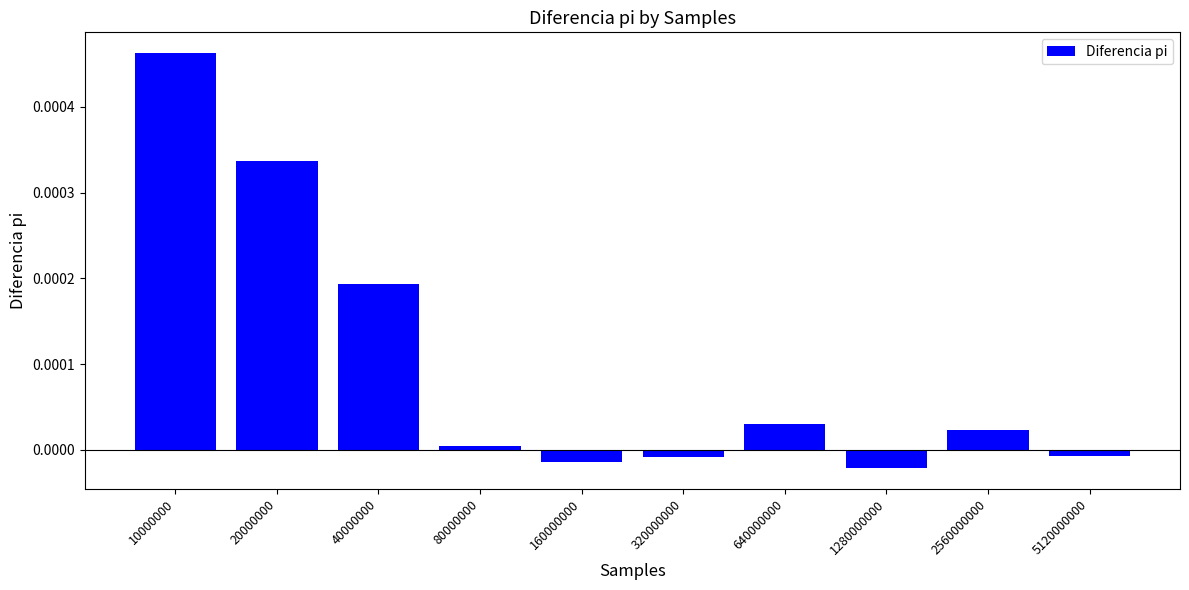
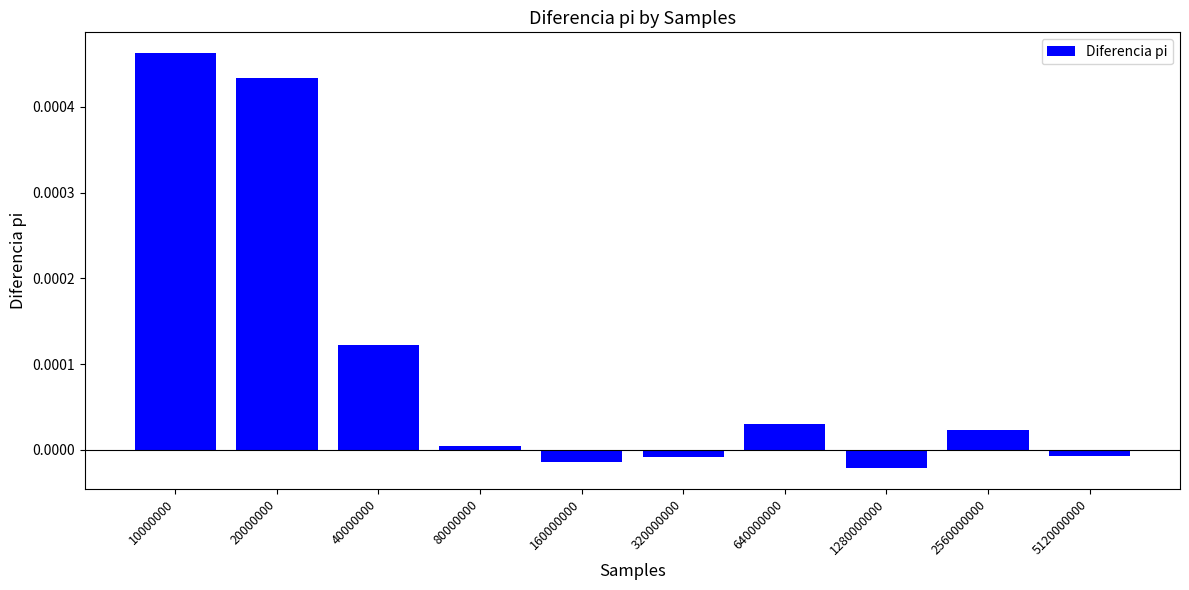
  {
    "10000000": 0.00046,
-   "20000000": 0.00034,
-   "40000000": 0.00019,
+   "20000000": 0.00043,
+   "40000000": 0.00012,
    "80000000": 0.00000,
    "160000000": -0.00001,
    "320000000": -0.00001,
    "640000000": 0.00003,
    "1280000000": -0.00002,
    "2560000000": 0.00002,
    "5120000000": -0.00001
  }
